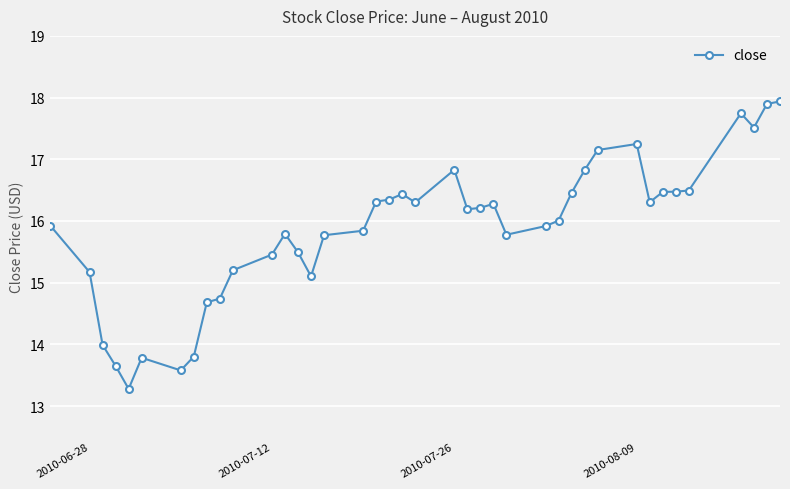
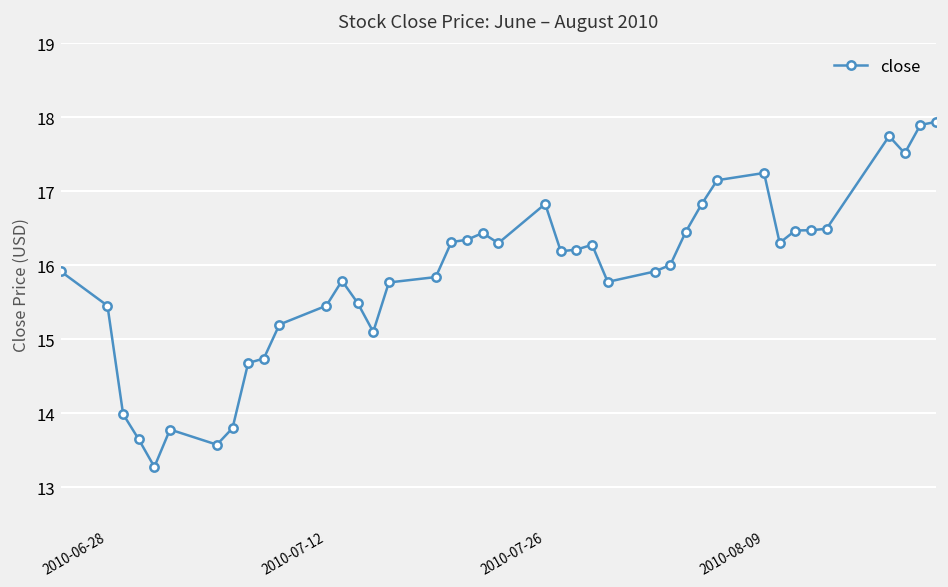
  {
-   "2010-06-28": 15.2,
+   "2010-06-28": 15.5,
    "2010-07-12": 15.5,
    "2010-07-26": 16.8,
    "2010-08-09": 17.2
  }
